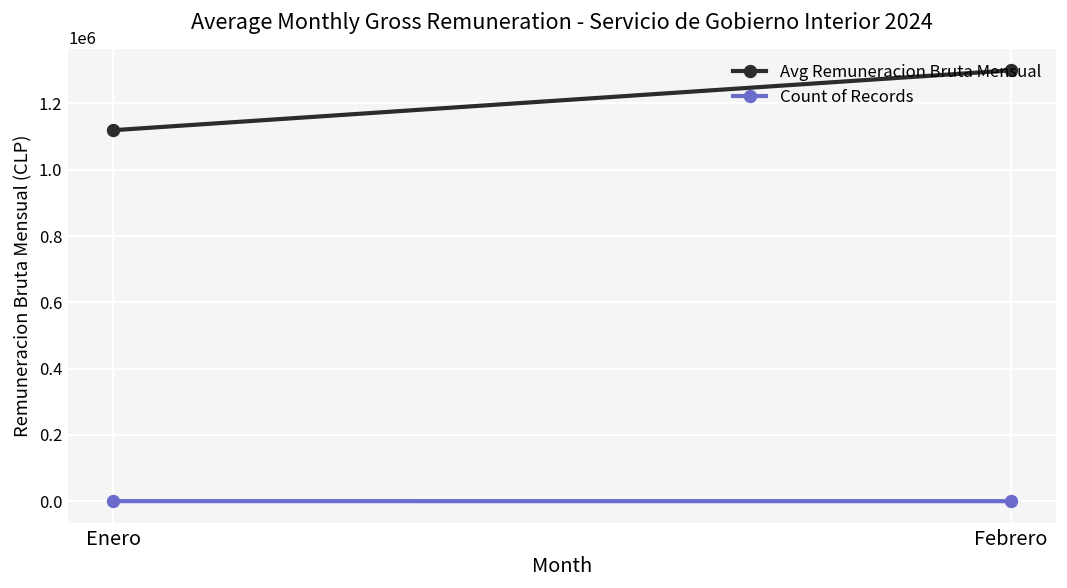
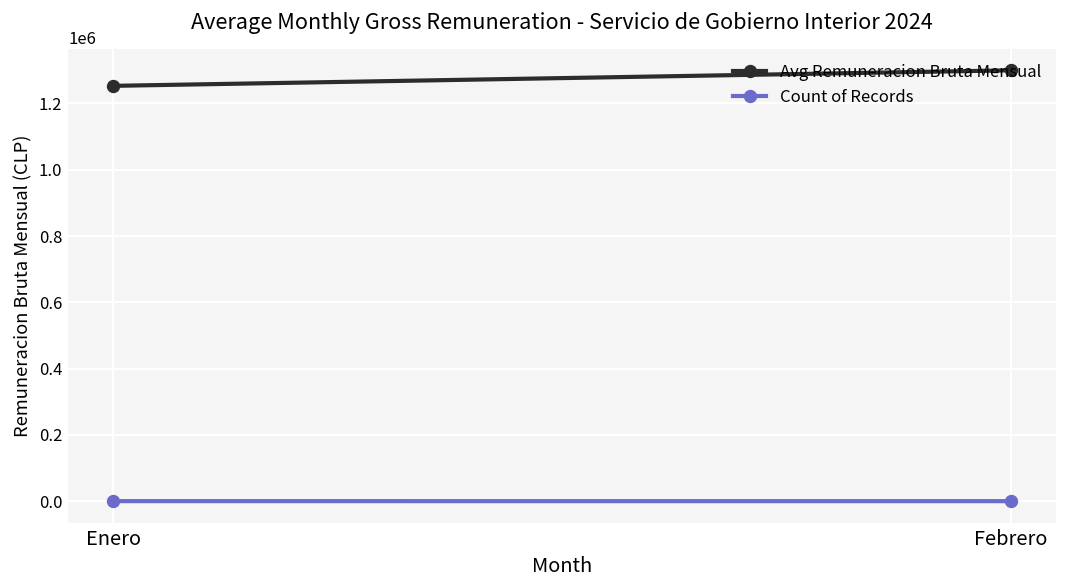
  {
    "Avg Remuneracion Bruta Mensual": {
-     "Enero": 1120000,
+     "Enero": 1250000,
      "Febrero": 1300000
    },
    "Count of Records": {
      "Enero": 0,
      "Febrero": 0
    }
  }
